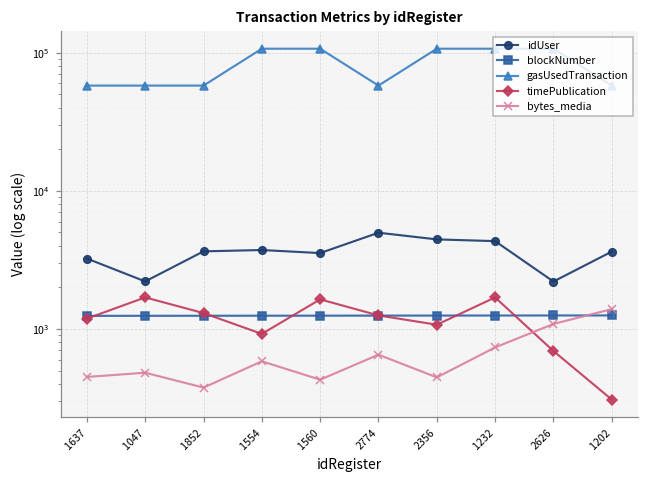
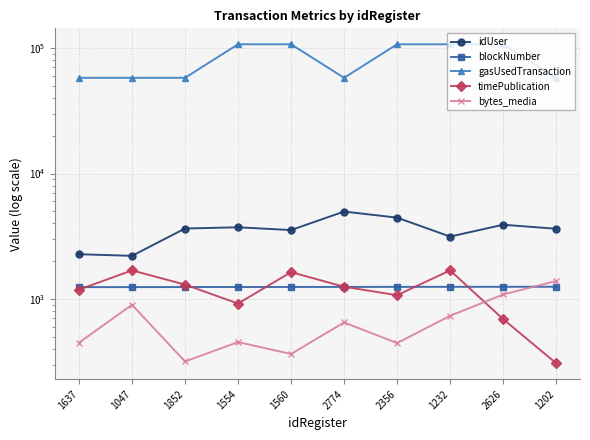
  {
    "idUser": {
-     "1637": 3200,
+     "1637": 2300,
      "1047": 2200,
      "1852": 3600,
      "1554": 3700,
      "1560": 3500,
      "2774": 5000,
      "2356": 4500,
-     "1232": 4300,
-     "2626": 2200,
+     "1232": 3100,
+     "2626": 3900,
      "1202": 3600
    },
    "timePublication": {
      "1637": 1200,
      "1047": 1700,
      "1554": 900,
      "1560": 1600,
      "2356": 1100,
      "1232": 1700,
      "2626": 700,
      "1202": 310
    },
    "bytes_media": {
      "1637": 450,
-     "1047": 480,
-     "1852": 380,
-     "1554": 600,
-     "1560": 430,
+     "1047": 900,
+     "1852": 320,
+     "1554": 450,
+     "1560": 370,
      "2774": 700,
      "2356": 450,
      "1232": 700,
      "2626": 1100,
      "1202": 1400
    }
  }
